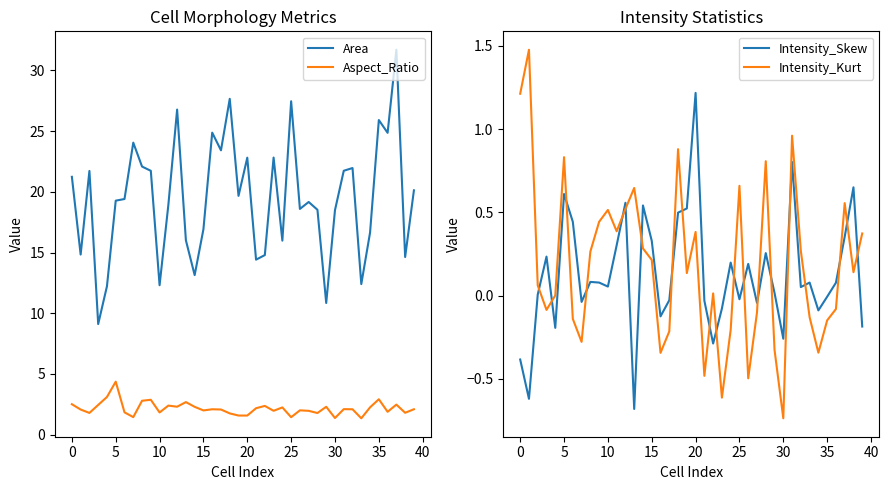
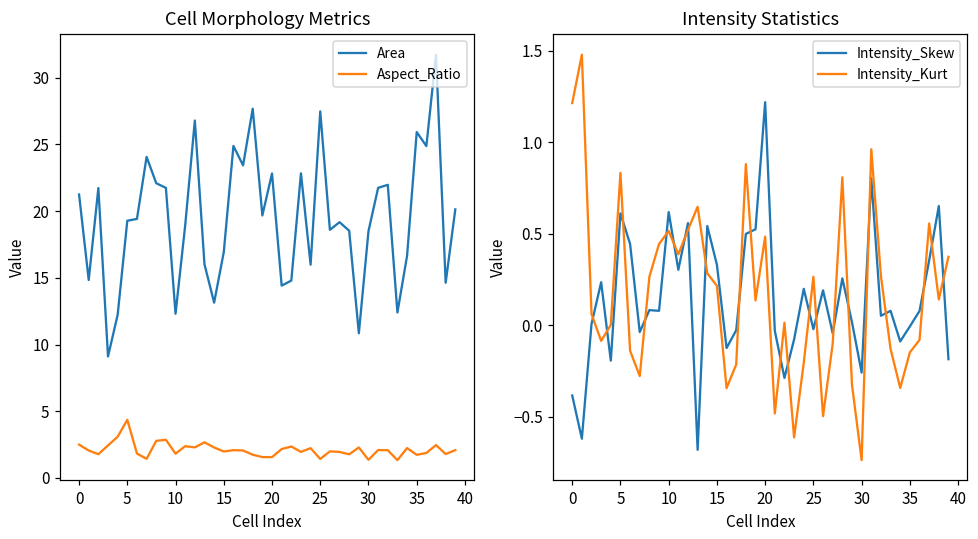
  {
    "Cell Morphology Metrics": {
      "Area": {
        "0": 21.2,
        "5": 19.3,
        "10": 12.3,
        "15": 16.9,
        "20": 22.8,
        "25": 27.5,
        "30": 18.5,
        "35": 25.9
      },
      "Aspect_Ratio": {
        "0": 2.5,
        "5": 4.4,
        "10": 1.8,
        "15": 2.0,
        "20": 1.6,
        "25": 1.4,
        "30": 1.4,
-       "35": 2.9
+       "35": 1.7
      }
    },
    "Intensity Statistics": {
      "Intensity_Skew": {
        "0": -0.38,
        "5": 0.61,
-       "10": 0.06,
+       "10": 0.62,
        "15": 0.33,
        "20": 1.22,
        "25": -0.02,
        "30": -0.26,
        "35": -0.01
      },
      "Intensity_Kurt": {
        "0": 1.21,
        "5": 0.83,
        "10": 0.52,
        "15": 0.22,
-       "20": 0.38,
-       "25": 0.66,
+       "20": 0.48,
+       "25": 0.27,
        "30": -0.74,
        "35": -0.15
      }
    }
  }
